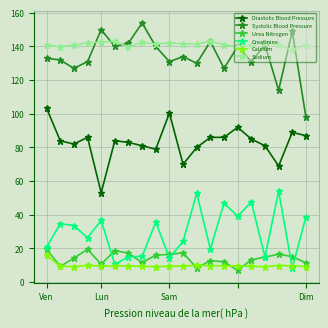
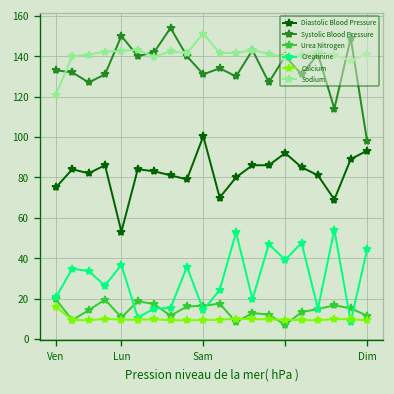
  {
    "Diastolic Blood Pressure": {
-     "Ven": 103,
+     "Ven": 75,
      "Lun": 53,
      "Sam": 100,
-     "Dim": 87
+     "Dim": 93
    },
    "Systolic Blood Pressure": {
      "Ven": 133,
      "Lun": 150,
      "Sam": 131,
      "Dim": 98
    },
    "Urea Nitrogen": {
      "Sam": 16,
      "Dim": 11
    },
    "Creatinine": {
      "Lun": 37,
      "Sam": 14,
-     "Dim": 39
+     "Dim": 44
    },
    "Calcium": {
      "Ven": 16,
      "Sam": 9,
      "Dim": 9
    },
    "Sodium": {
-     "Ven": 141,
+     "Ven": 121,
      "Lun": 143,
-     "Sam": 142
+     "Sam": 151
    }
  }
